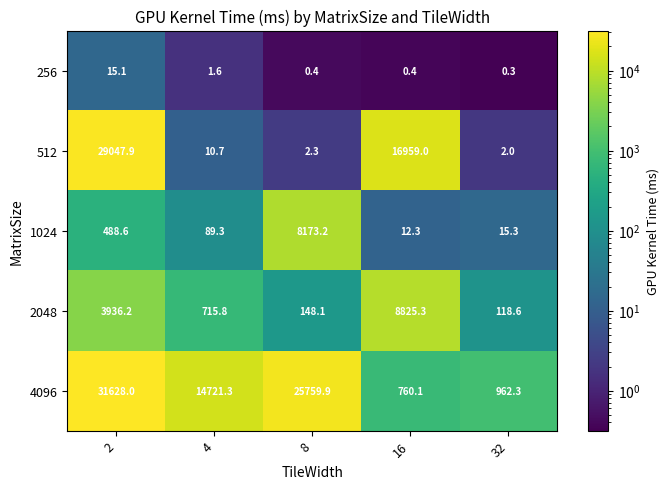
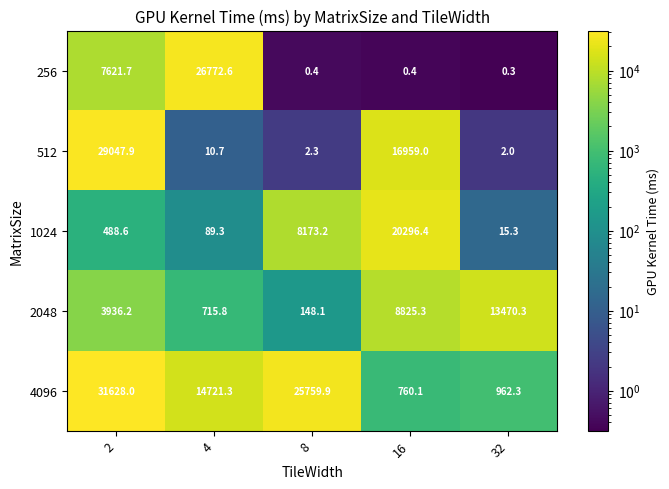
  {
    "256": {
-     "2": 15.1,
-     "4": 1.6,
+     "2": 7621.7,
+     "4": 26772.6,
      "8": 0.4,
      "16": 0.4,
      "32": 0.3
    },
    "512": {
      "2": 29047.9,
      "4": 10.7,
      "8": 2.3,
      "16": 16959.0,
      "32": 2.0
    },
    "1024": {
      "2": 488.6,
      "4": 89.3,
      "8": 8173.2,
-     "16": 12.3,
+     "16": 20296.4,
      "32": 15.3
    },
    "2048": {
      "2": 3936.2,
      "4": 715.8,
      "8": 148.1,
      "16": 8825.3,
-     "32": 118.6
+     "32": 13470.3
    },
    "4096": {
      "2": 31628.0,
      "4": 14721.3,
      "8": 25759.9,
      "16": 760.1,
      "32": 962.3
    }
  }
